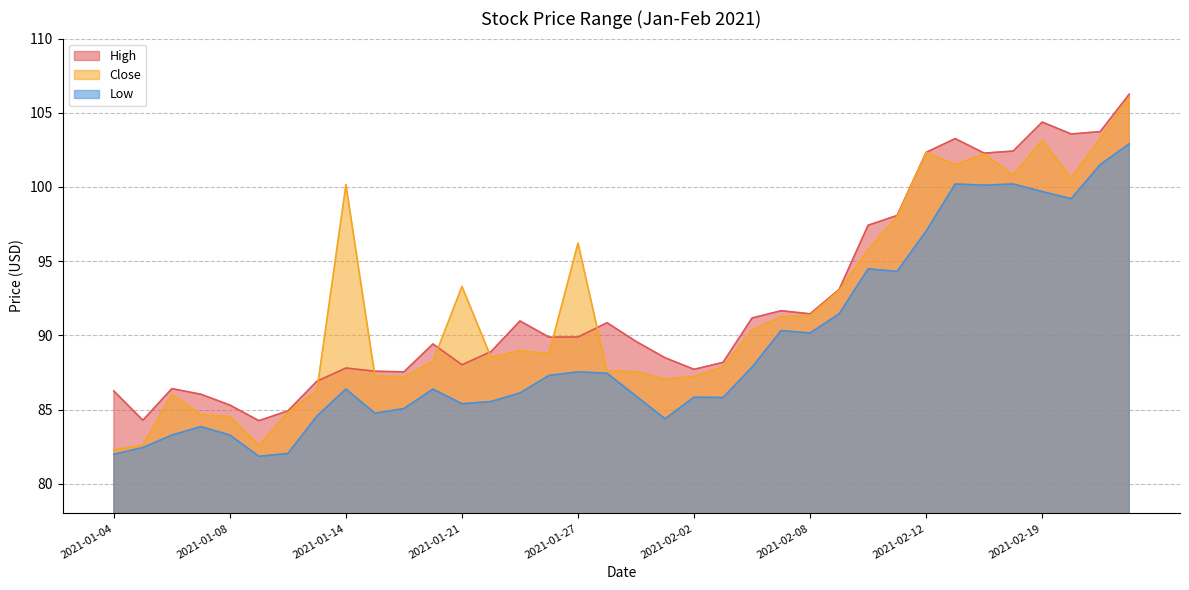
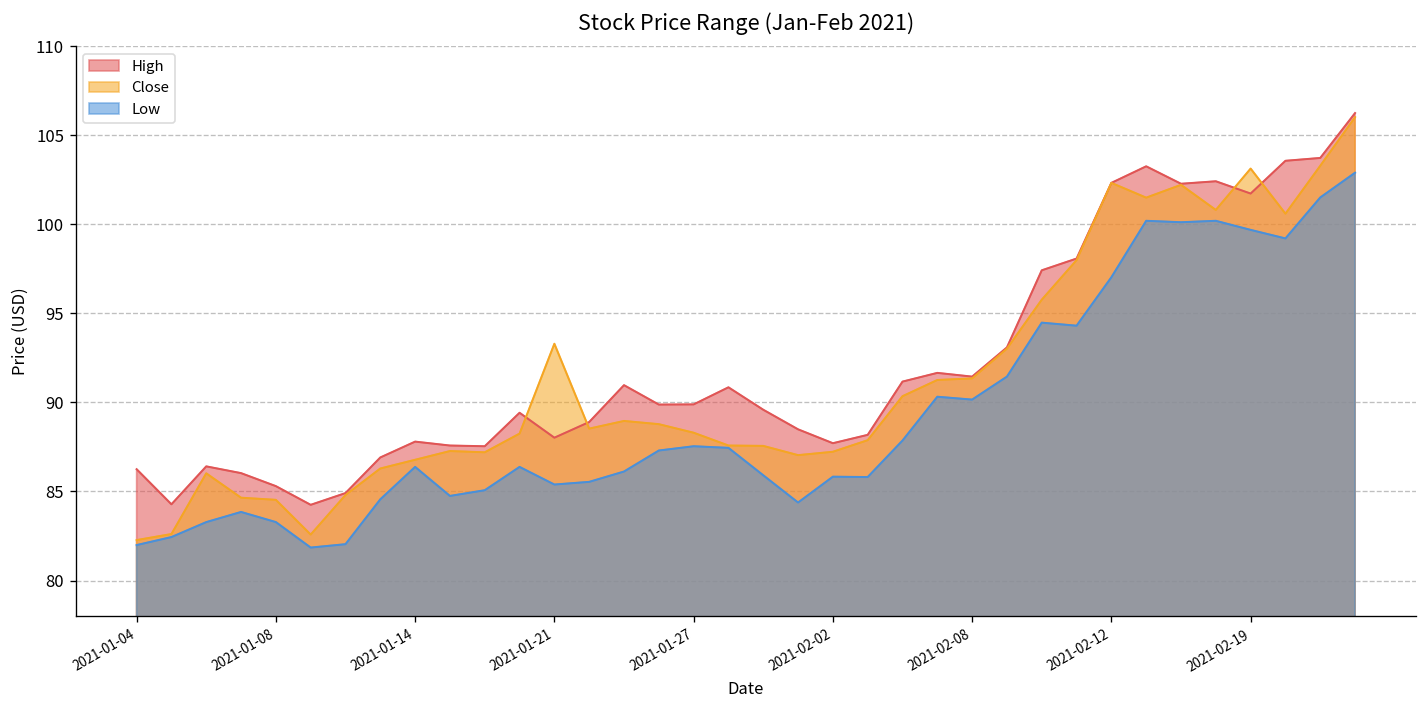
  {
    "High": {
      "2021-01-04": 86.3,
      "2021-01-08": 85.3,
      "2021-01-14": 87.8,
      "2021-01-21": 88.0,
      "2021-01-27": 89.9,
      "2021-02-02": 87.7,
-     "2021-02-19": 104.4
+     "2021-02-19": 101.7
    },
    "Close": {
      "2021-01-04": 82.3,
      "2021-01-08": 84.5,
-     "2021-01-14": 100.2,
+     "2021-01-14": 86.8,
      "2021-01-21": 93.3,
-     "2021-01-27": 96.2,
+     "2021-01-27": 88.3,
      "2021-02-02": 87.2,
      "2021-02-19": 103.1
    },
    "Low": {
      "2021-01-04": 82.0,
      "2021-01-08": 83.3,
      "2021-01-14": 86.4,
      "2021-01-21": 85.4,
      "2021-01-27": 87.5,
      "2021-02-02": 85.8,
      "2021-02-08": 90.2,
      "2021-02-12": 97.0,
      "2021-02-19": 99.7
    }
  }
